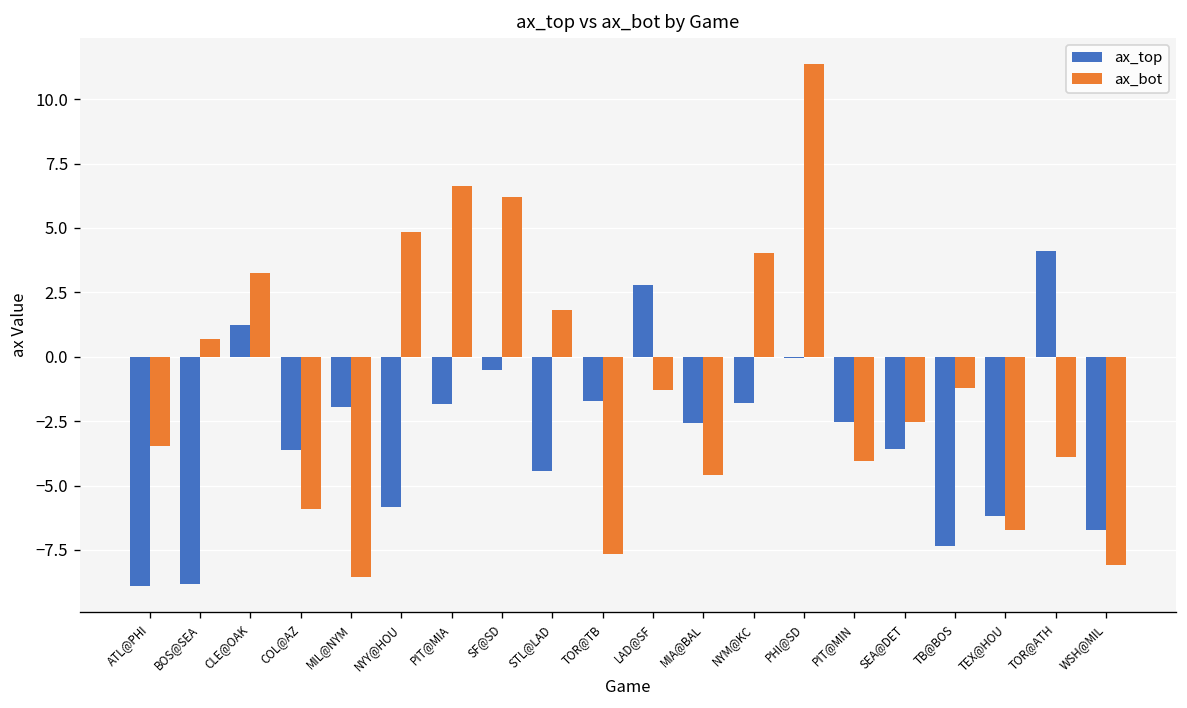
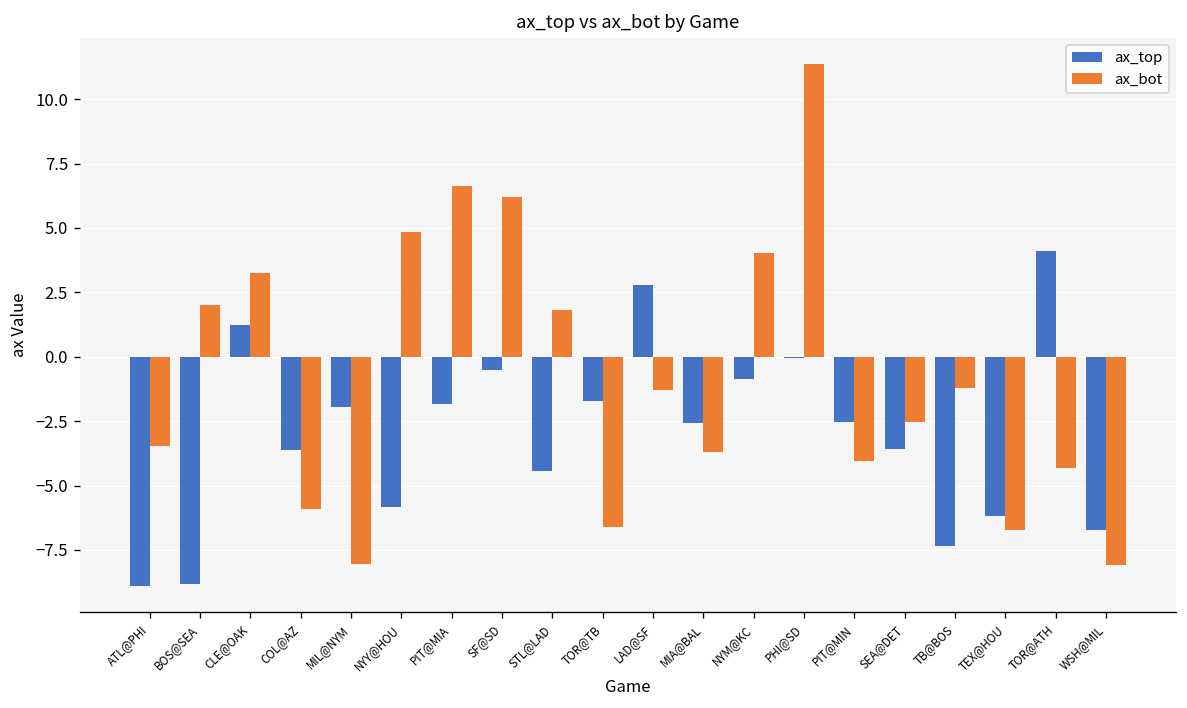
  {
    "ax_top": {
      "ATL@PHI": -8.9,
      "BOS@SEA": -8.8,
      "CLE@OAK": 1.2,
      "COL@AZ": -3.6,
      "MIL@NYM": -1.9,
      "NYY@HOU": -5.8,
      "PIT@MIA": -1.8,
      "SF@SD": -0.5,
      "STL@LAD": -4.4,
      "TOR@TB": -1.7,
      "LAD@SF": 2.8,
      "MIA@BAL": -2.6,
-     "NYM@KC": -1.8,
+     "NYM@KC": -0.9,
      "PIT@MIN": -2.5,
      "SEA@DET": -3.6,
      "TB@BOS": -7.3,
      "TEX@HOU": -6.2,
      "TOR@ATH": 4.1,
      "WSH@MIL": -6.7
    },
    "ax_bot": {
      "ATL@PHI": -3.5,
-     "BOS@SEA": 0.7,
+     "BOS@SEA": 2.0,
      "CLE@OAK": 3.2,
      "COL@AZ": -5.9,
-     "MIL@NYM": -8.5,
+     "MIL@NYM": -8.1,
      "NYY@HOU": 4.8,
      "PIT@MIA": 6.6,
      "SF@SD": 6.2,
      "STL@LAD": 1.8,
-     "TOR@TB": -7.7,
+     "TOR@TB": -6.6,
      "LAD@SF": -1.3,
-     "MIA@BAL": -4.6,
+     "MIA@BAL": -3.7,
      "NYM@KC": 4.0,
      "PHI@SD": 11.4,
      "PIT@MIN": -4.1,
      "SEA@DET": -2.5,
      "TB@BOS": -1.2,
      "TEX@HOU": -6.7,
-     "TOR@ATH": -3.9,
+     "TOR@ATH": -4.3,
      "WSH@MIL": -8.1
    }
  }
